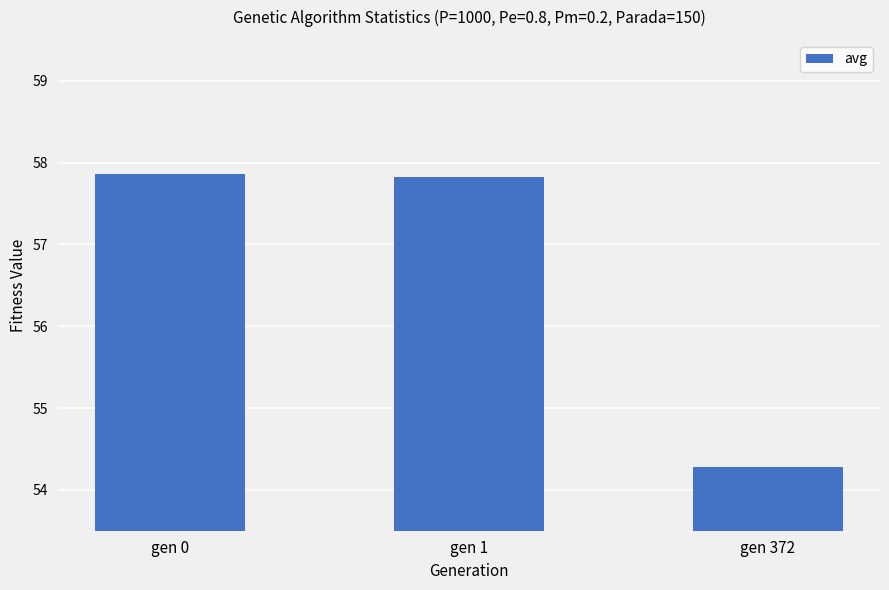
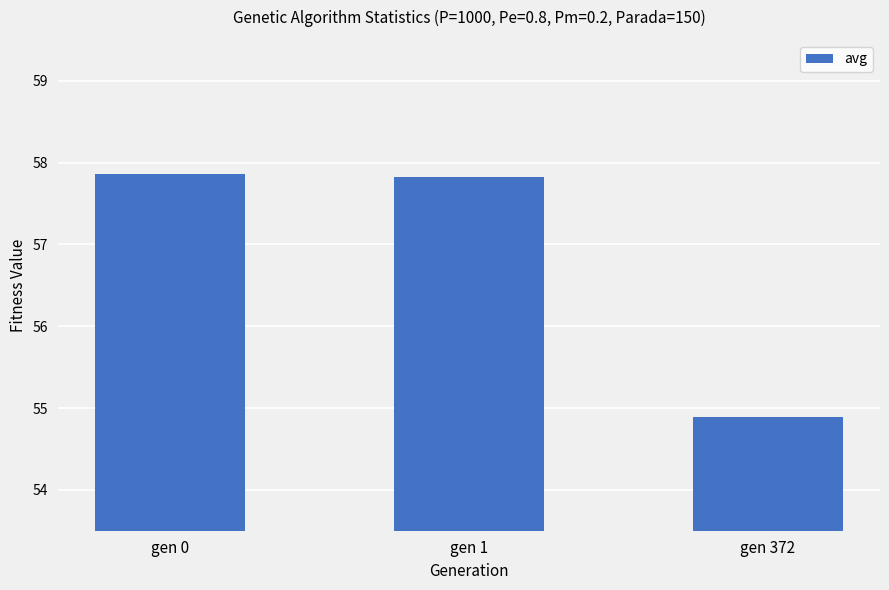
  {
    "gen 0": 57.9,
    "gen 1": 57.8,
-   "gen 372": 54.3
+   "gen 372": 54.9
  }
